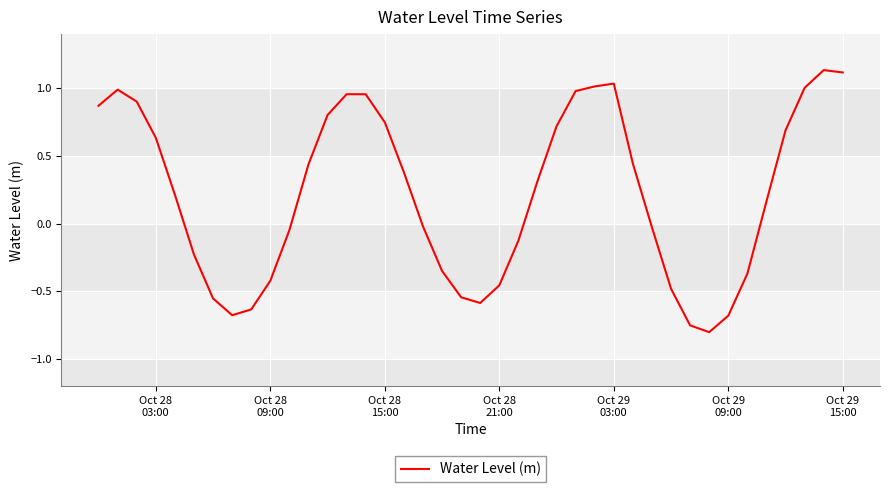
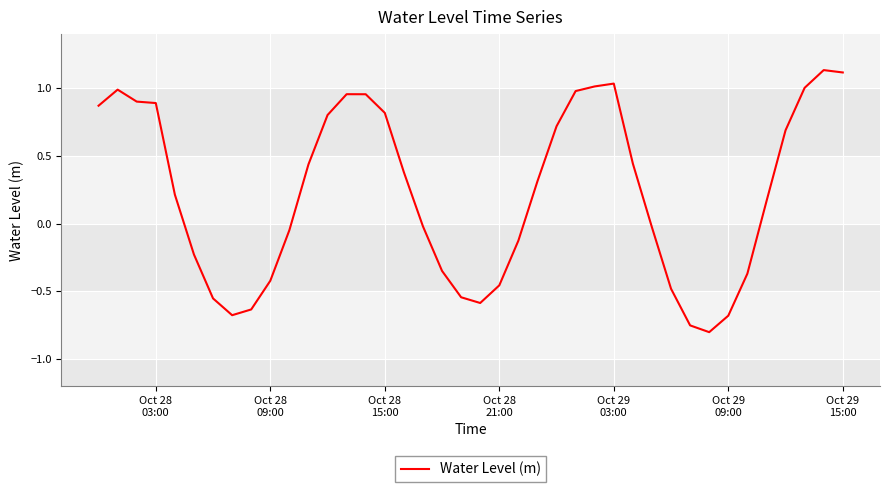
  {
-   "Oct 28 03:00": 0.63,
+   "Oct 28 03:00": 0.89,
    "Oct 28 09:00": -0.42,
-   "Oct 28 15:00": 0.75,
+   "Oct 28 15:00": 0.82,
    "Oct 28 21:00": -0.46,
    "Oct 29 03:00": 1.03,
    "Oct 29 09:00": -0.68,
    "Oct 29 15:00": 1.12
  }
